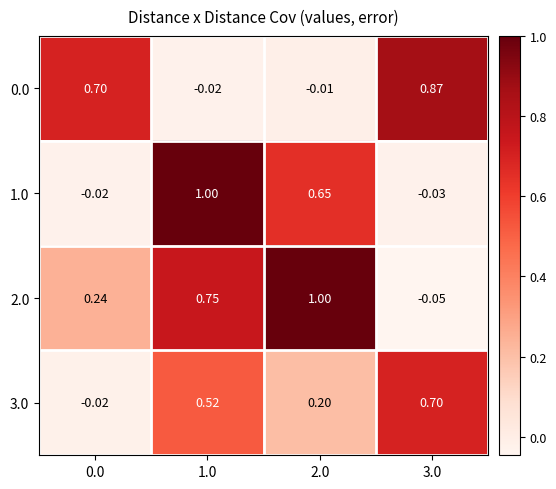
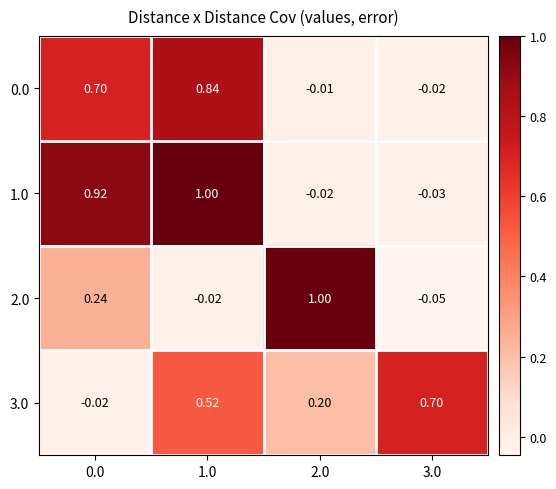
  {
    "0.0": {
      "0.0": 0.70,
-     "1.0": -0.02,
+     "1.0": 0.84,
      "2.0": -0.01,
-     "3.0": 0.87
+     "3.0": -0.02
    },
    "1.0": {
-     "0.0": -0.02,
+     "0.0": 0.92,
      "1.0": 1.00,
-     "2.0": 0.65,
+     "2.0": -0.02,
      "3.0": -0.03
    },
    "2.0": {
      "0.0": 0.24,
-     "1.0": 0.75,
+     "1.0": -0.02,
      "2.0": 1.00,
      "3.0": -0.05
    },
    "3.0": {
      "0.0": -0.02,
      "1.0": 0.52,
      "2.0": 0.20,
      "3.0": 0.70
    }
  }
